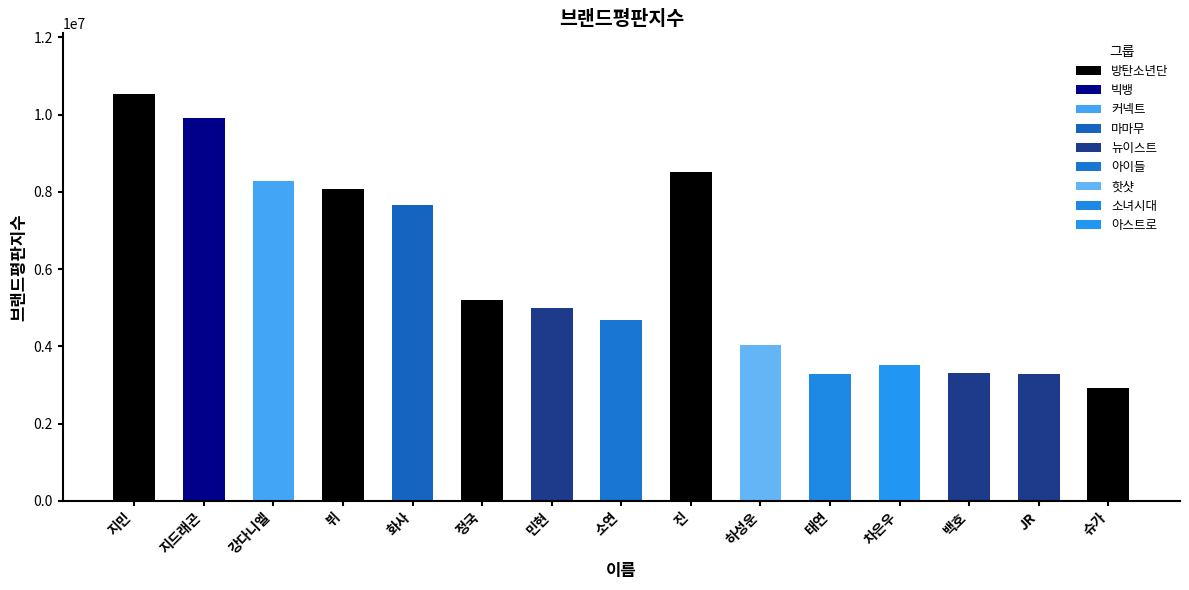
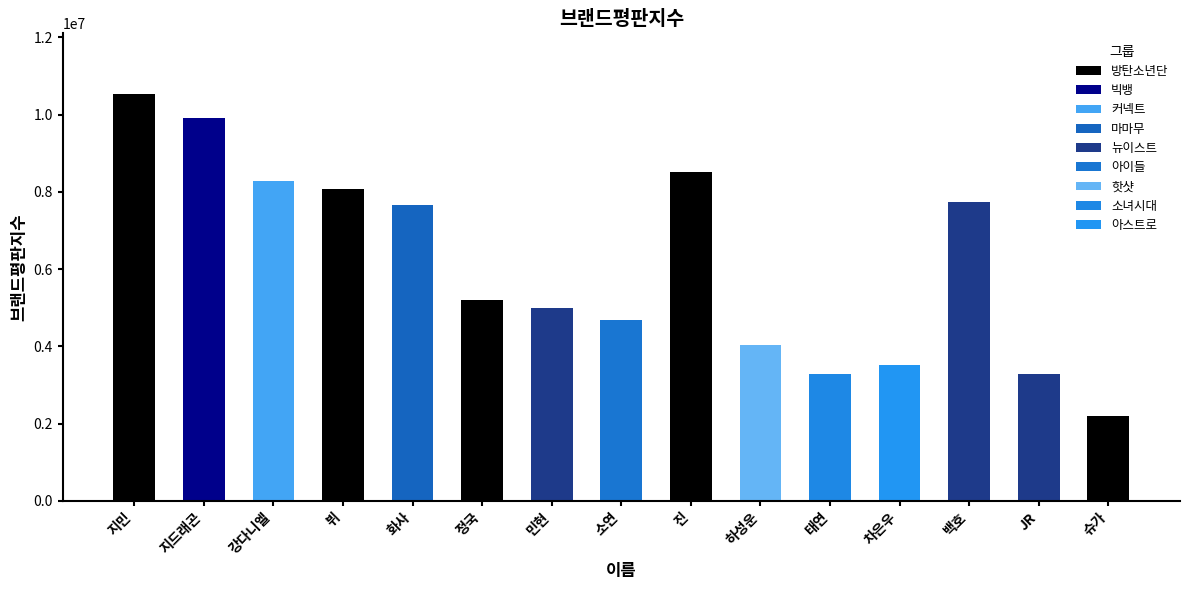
  {
    "지민": 10500000,
    "지드래곤": 9900000,
    "강다니엘": 8300000,
    "뷔": 8100000,
    "화사": 7700000,
    "정국": 5200000,
    "민현": 5000000,
    "소연": 4700000,
    "진": 8500000,
    "하성운": 4000000,
    "태연": 3300000,
    "차은우": 3500000,
-   "백호": 3300000,
+   "백호": 7700000,
    "JR": 3300000,
-   "슈가": 2900000
+   "슈가": 2200000
  }
